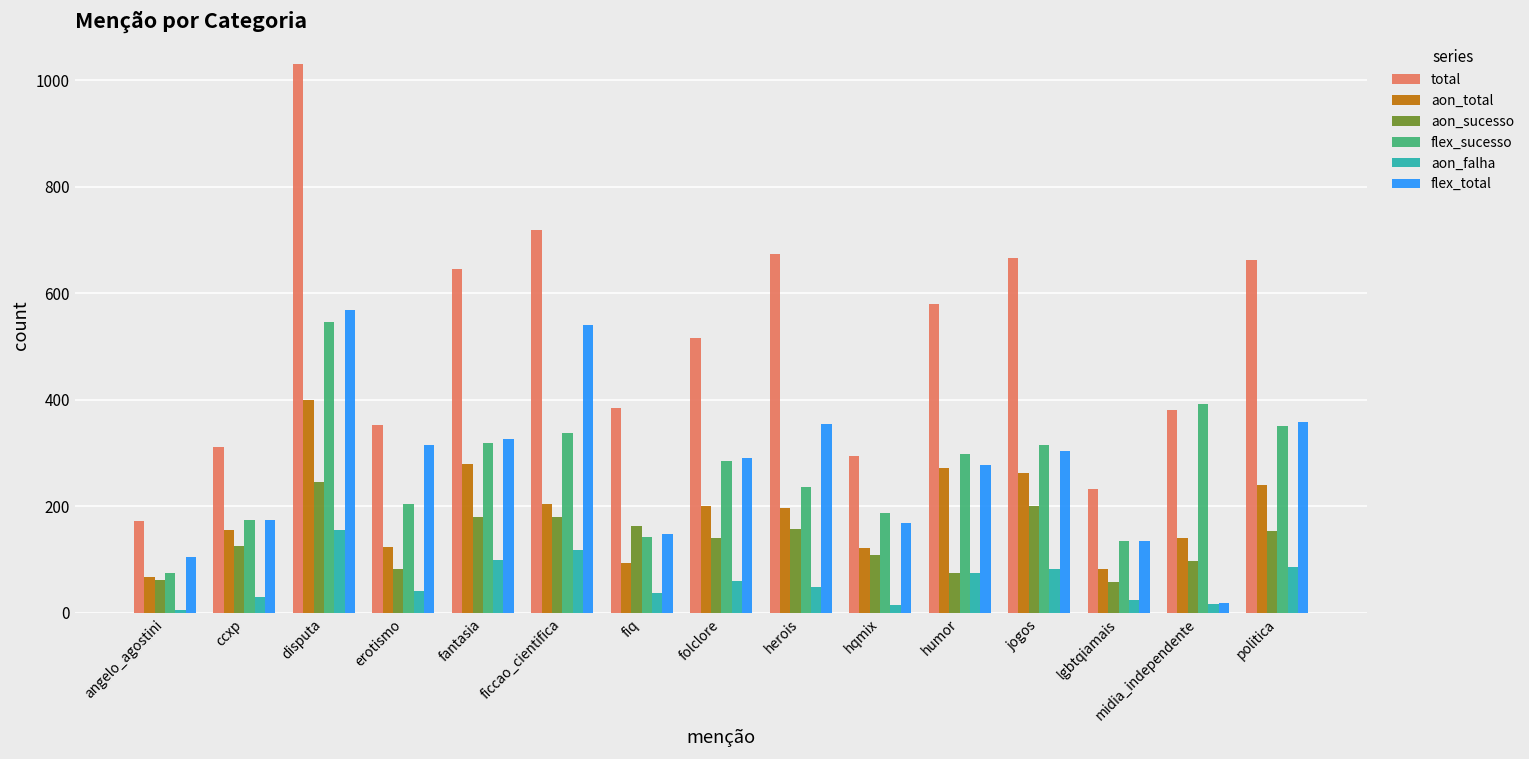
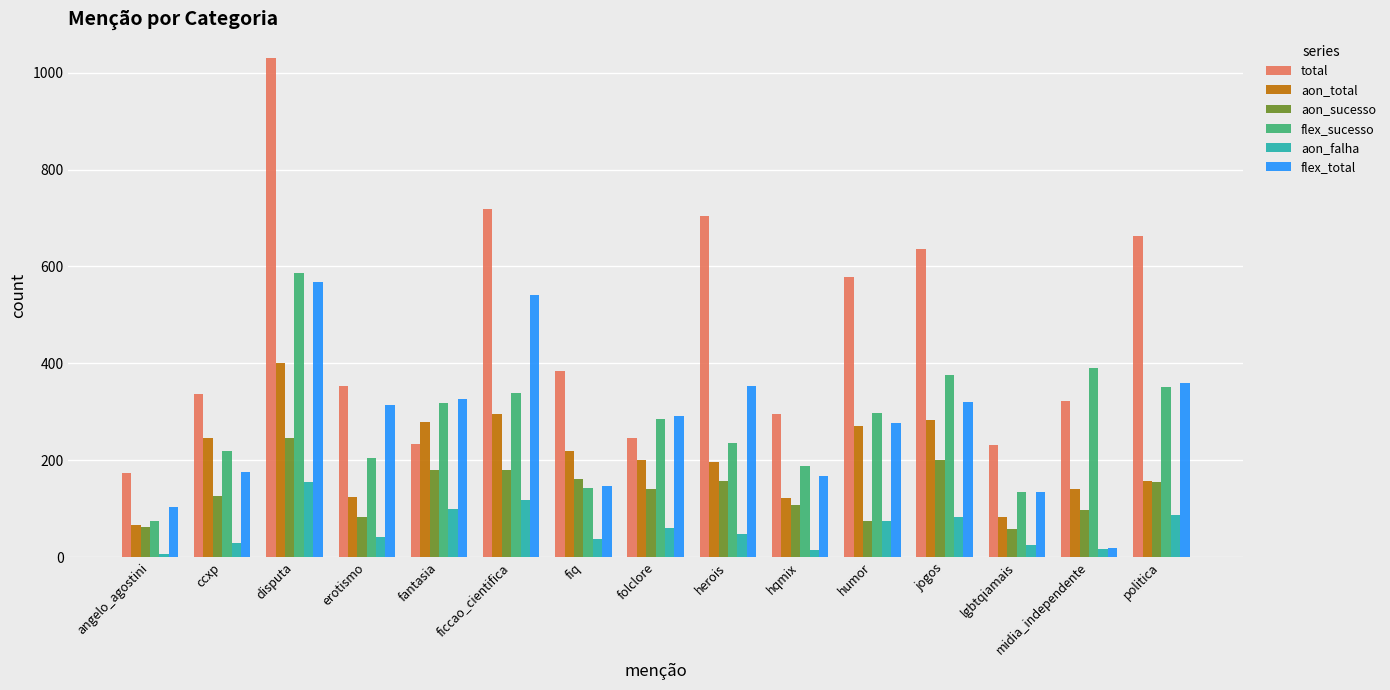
  {
    "total": {
      "angelo_agostini": 170,
-     "ccxp": 310,
+     "ccxp": 340,
      "disputa": 1030,
      "erotismo": 350,
-     "fantasia": 650,
+     "fantasia": 230,
      "ficcao_cientifica": 720,
      "fiq": 380,
-     "folclore": 520,
-     "herois": 670,
+     "folclore": 250,
+     "herois": 710,
      "hqmix": 300,
      "humor": 580,
-     "jogos": 670,
+     "jogos": 640,
      "lgbtqiamais": 230,
-     "midia_independente": 380,
+     "midia_independente": 320,
      "politica": 660
    },
    "aon_total": {
      "angelo_agostini": 70,
-     "ccxp": 160,
+     "ccxp": 250,
      "disputa": 400,
      "erotismo": 120,
      "fantasia": 280,
-     "ficcao_cientifica": 200,
-     "fiq": 90,
+     "ficcao_cientifica": 300,
+     "fiq": 220,
      "folclore": 200,
      "herois": 200,
      "hqmix": 120,
      "humor": 270,
-     "jogos": 260,
+     "jogos": 280,
      "lgbtqiamais": 80,
      "midia_independente": 140,
-     "politica": 240
+     "politica": 160
    },
    "aon_sucesso": {
      "angelo_agostini": 60,
      "ccxp": 130,
      "disputa": 250,
      "erotismo": 80,
      "fantasia": 180,
      "ficcao_cientifica": 180,
      "fiq": 160,
      "folclore": 140,
      "herois": 160,
      "hqmix": 110,
      "humor": 70,
      "jogos": 200,
      "lgbtqiamais": 60,
      "midia_independente": 100,
      "politica": 150
    },
    "flex_sucesso": {
      "angelo_agostini": 80,
-     "ccxp": 180,
-     "disputa": 550,
+     "ccxp": 220,
+     "disputa": 590,
      "erotismo": 200,
      "fantasia": 320,
      "ficcao_cientifica": 340,
      "fiq": 140,
      "folclore": 290,
      "herois": 240,
      "hqmix": 190,
      "humor": 300,
-     "jogos": 320,
+     "jogos": 380,
      "lgbtqiamais": 130,
      "midia_independente": 390,
      "politica": 350
    },
    "aon_falha": {
      "angelo_agostini": 10,
      "ccxp": 30,
      "disputa": 160,
      "erotismo": 40,
      "fantasia": 100,
      "ficcao_cientifica": 120,
      "fiq": 40,
      "folclore": 60,
      "herois": 50,
      "hqmix": 10,
      "humor": 70,
      "jogos": 80,
      "lgbtqiamais": 20,
      "midia_independente": 20,
      "politica": 90
    },
    "flex_total": {
      "angelo_agostini": 100,
      "ccxp": 180,
      "disputa": 570,
      "erotismo": 320,
      "fantasia": 330,
      "ficcao_cientifica": 540,
      "fiq": 150,
      "folclore": 290,
      "herois": 350,
      "hqmix": 170,
      "humor": 280,
-     "jogos": 300,
+     "jogos": 320,
      "lgbtqiamais": 140,
      "midia_independente": 20,
      "politica": 360
    }
  }
